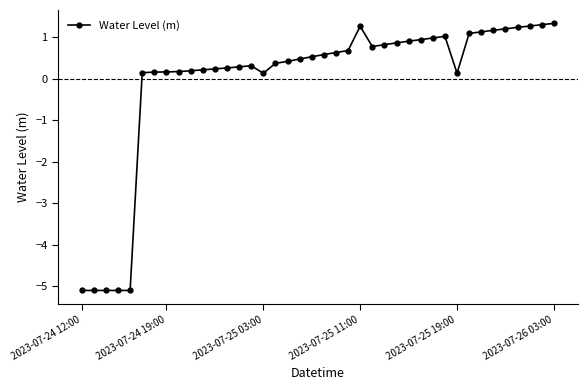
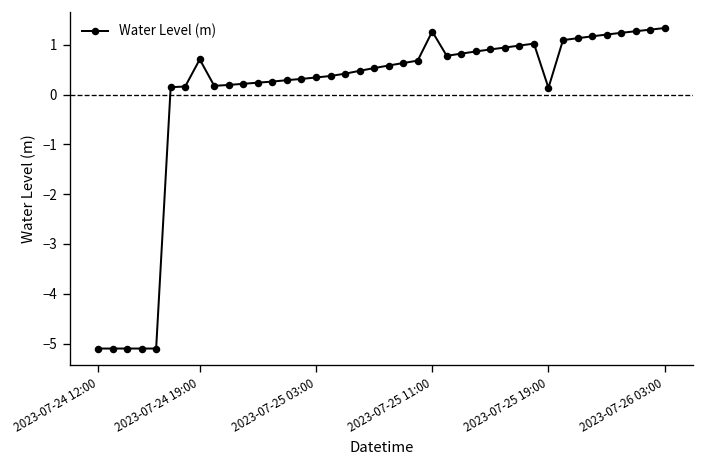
  {
    "2023-07-24 12:00": -5.1,
-   "2023-07-24 19:00": 0.2,
-   "2023-07-25 03:00": 0.1,
+   "2023-07-24 19:00": 0.7,
+   "2023-07-25 03:00": 0.3,
    "2023-07-25 11:00": 1.3,
    "2023-07-25 19:00": 0.1,
    "2023-07-26 03:00": 1.3
  }
